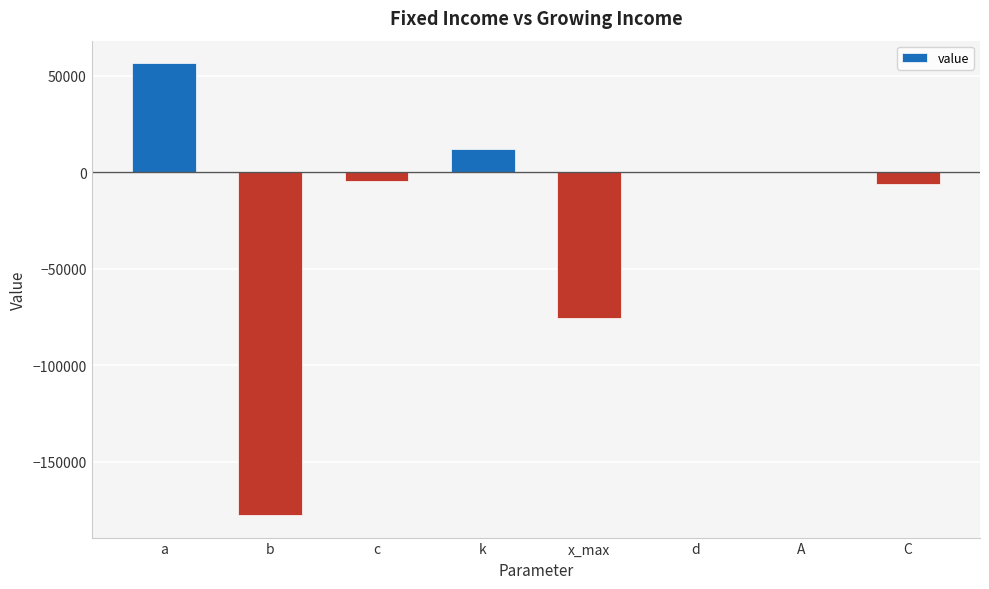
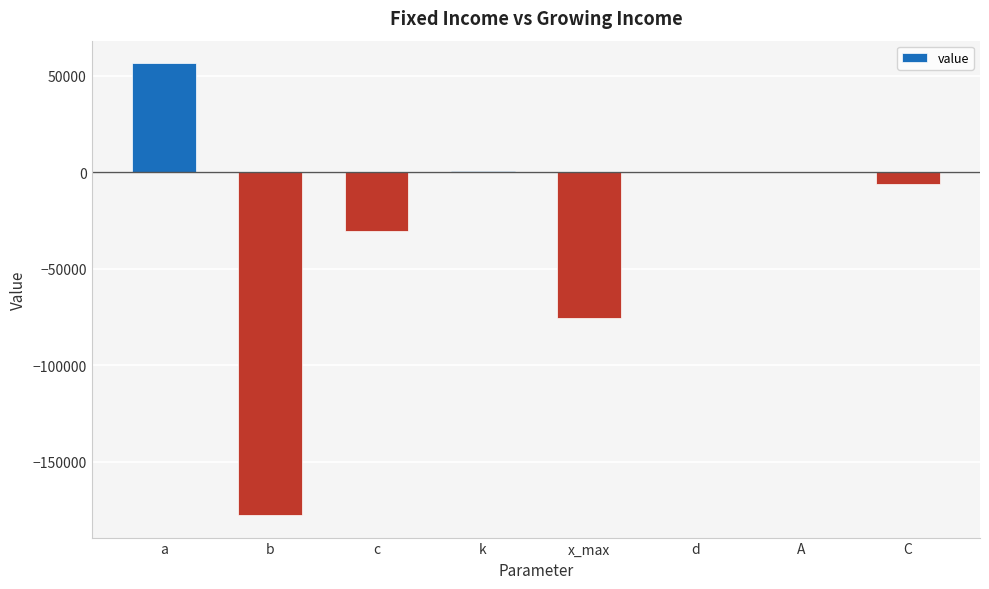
  {
    "a": 56000,
    "b": -178000,
-   "c": -5000,
-   "k": 12000,
+   "c": -31000,
+   "k": 0,
    "x_max": -75000,
    "d": 0,
    "C": -6000
  }
